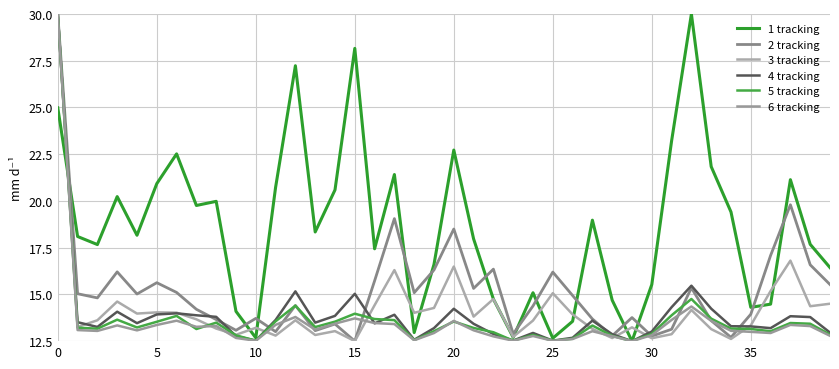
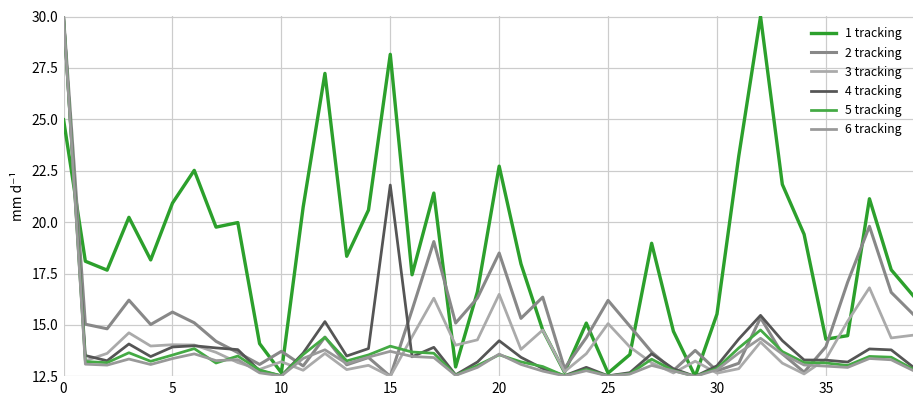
  {
    "4 tracking": {
-     "15": 15.0,
+     "15": 21.8,
      "20": 14.2
    }
  }
